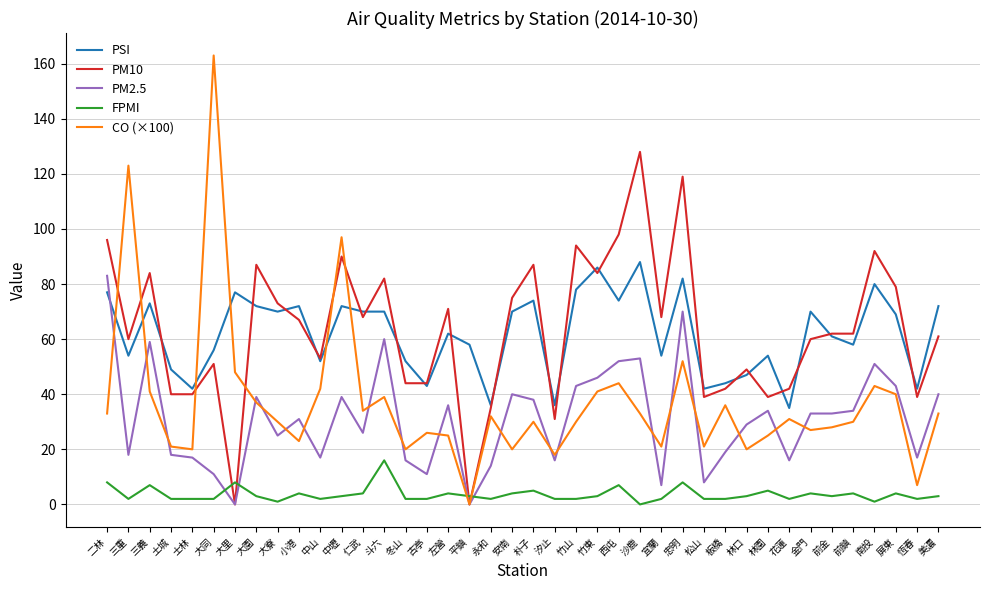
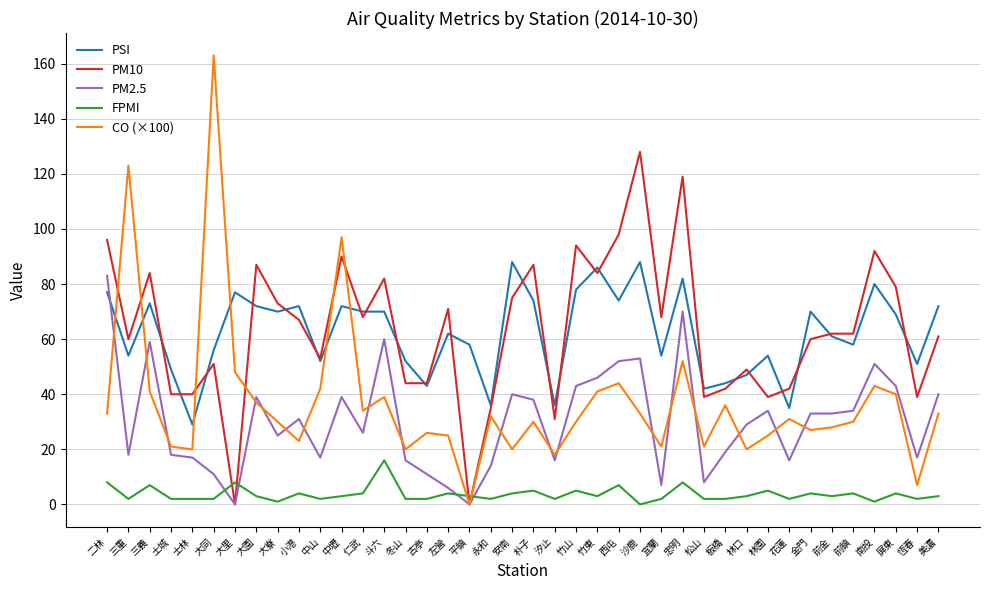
  {
    "PSI": {
      "二林": 77,
      "三重": 54,
      "三義": 73,
      "土城": 49,
-     "士林": 42,
+     "士林": 29,
      "大同": 56,
      "大里": 77,
      "大園": 72,
      "大寮": 70,
      "小港": 72,
      "中山": 52,
      "中壢": 72,
      "仁武": 70,
      "斗六": 70,
      "冬山": 52,
      "古亭": 43,
      "左營": 62,
      "平鎮": 58,
      "永和": 36,
-     "安南": 70,
+     "安南": 88,
      "朴子": 74,
      "汐止": 36,
      "竹山": 78,
      "竹東": 86,
      "西屯": 74,
      "沙鹿": 88,
      "宜蘭": 54,
      "忠明": 82,
      "松山": 42,
      "板橋": 44,
      "林口": 47,
      "林園": 54,
      "花蓮": 35,
      "金門": 70,
      "前金": 61,
      "前鎮": 58,
      "南投": 80,
      "屏東": 69,
-     "恆春": 42,
+     "恆春": 51,
      "美濃": 72
    },
    "PM10": {
      "二林": 96,
      "三重": 60,
      "三義": 84,
      "土城": 40,
      "士林": 40,
      "大同": 51,
      "大園": 87,
      "大寮": 73,
      "小港": 67,
      "中山": 53,
      "中壢": 90,
      "仁武": 68,
      "斗六": 82,
      "冬山": 44,
      "古亭": 44,
      "左營": 71,
      "永和": 35,
      "安南": 75,
      "朴子": 87,
      "汐止": 31,
      "竹山": 94,
      "竹東": 84,
      "西屯": 98,
      "沙鹿": 128,
      "宜蘭": 68,
      "忠明": 119,
      "松山": 39,
      "板橋": 42,
      "林口": 49,
      "林園": 39,
      "花蓮": 42,
      "金門": 60,
      "前金": 62,
      "前鎮": 62,
      "南投": 92,
      "屏東": 79,
      "恆春": 39,
      "美濃": 61
    },
    "PM2.5": {
      "二林": 83,
      "三重": 18,
      "三義": 59,
      "土城": 18,
      "士林": 17,
      "大同": 11,
      "大園": 39,
      "大寮": 25,
      "小港": 31,
      "中山": 17,
      "中壢": 39,
      "仁武": 26,
      "斗六": 60,
      "冬山": 16,
      "古亭": 11,
-     "左營": 36,
+     "左營": 6,
      "永和": 14,
      "安南": 40,
      "朴子": 38,
      "汐止": 16,
      "竹山": 43,
      "竹東": 46,
      "西屯": 52,
      "沙鹿": 53,
      "宜蘭": 7,
      "忠明": 70,
      "松山": 8,
      "板橋": 19,
      "林口": 29,
      "林園": 34,
      "花蓮": 16,
      "金門": 33,
      "前金": 33,
      "前鎮": 34,
      "南投": 51,
      "屏東": 43,
      "恆春": 17,
      "美濃": 40
    },
    "FPMI": {
      "二林": 8,
      "三重": 2,
      "三義": 7,
      "土城": 2,
      "士林": 2,
      "大同": 2,
      "大里": 8,
      "大園": 3,
      "大寮": 1,
      "小港": 4,
      "中山": 2,
      "中壢": 3,
      "仁武": 4,
      "斗六": 16,
      "冬山": 2,
      "古亭": 2,
      "左營": 4,
      "平鎮": 3,
      "永和": 2,
      "安南": 4,
      "朴子": 5,
      "汐止": 2,
-     "竹山": 2,
+     "竹山": 5,
      "竹東": 3,
      "西屯": 7,
      "沙鹿": 0,
      "宜蘭": 2,
      "忠明": 8,
      "松山": 2,
      "板橋": 2,
      "林口": 3,
      "林園": 5,
      "花蓮": 2,
      "金門": 4,
      "前金": 3,
      "前鎮": 4,
      "南投": 1,
      "屏東": 4,
      "恆春": 2,
      "美濃": 3
    },
    "CO (×100)": {
      "二林": 33,
      "三重": 123,
      "三義": 41,
      "土城": 21,
      "士林": 20,
      "大同": 163,
      "大里": 48,
      "大園": 37,
      "大寮": 30,
      "小港": 23,
      "中山": 42,
      "中壢": 97,
      "仁武": 34,
      "斗六": 39,
      "冬山": 20,
      "古亭": 26,
      "左營": 25,
      "永和": 32,
      "安南": 20,
      "朴子": 30,
      "汐止": 18,
      "竹山": 30,
      "竹東": 41,
      "西屯": 44,
      "沙鹿": 33,
      "宜蘭": 21,
      "忠明": 52,
      "松山": 21,
      "板橋": 36,
      "林口": 20,
      "林園": 25,
      "花蓮": 31,
      "金門": 27,
      "前金": 28,
      "前鎮": 30,
      "南投": 43,
      "屏東": 40,
      "恆春": 7,
      "美濃": 33
    }
  }
